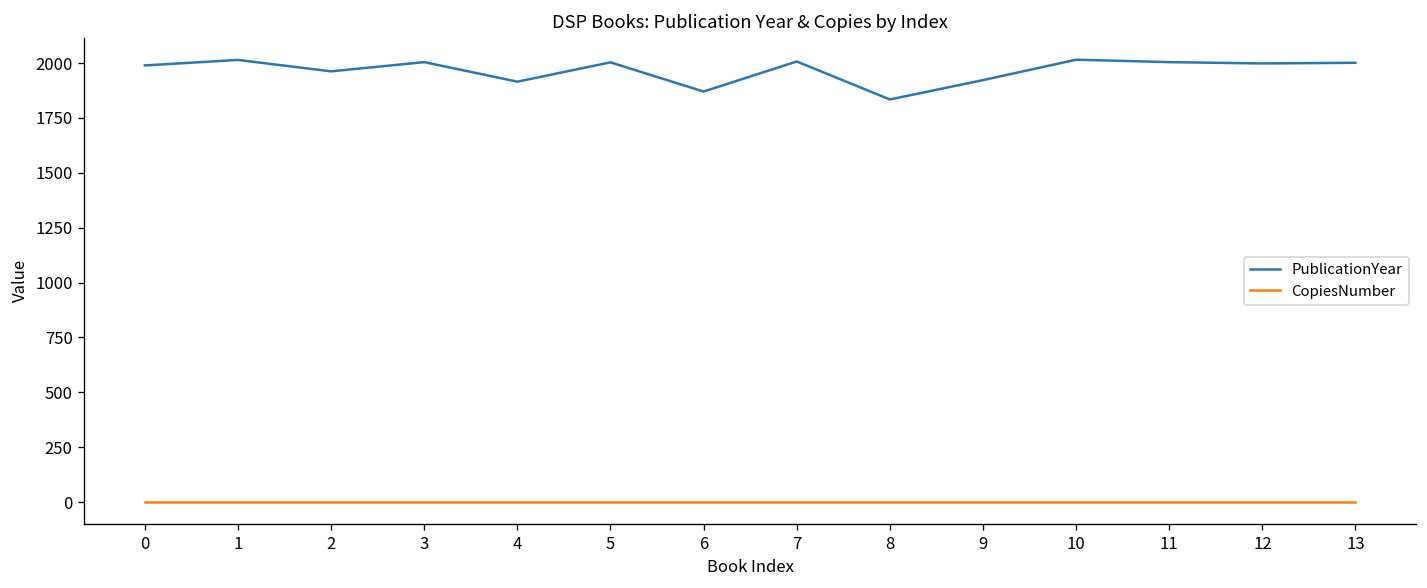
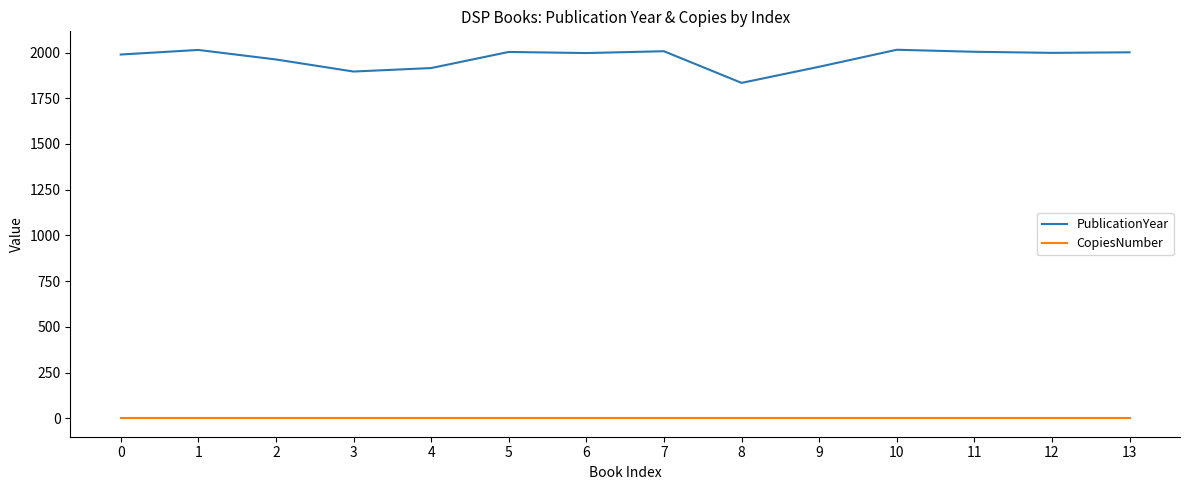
  {
    "PublicationYear": {
      "0": 1990,
      "1": 2010,
      "2": 1960,
-     "3": 2000,
+     "3": 1900,
      "4": 1920,
      "5": 2000,
-     "6": 1870,
+     "6": 2000,
      "7": 2010,
      "8": 1830,
      "9": 1920,
      "10": 2020,
      "11": 2000,
      "12": 2000,
      "13": 2000
    },
    "CopiesNumber": {
      "0": 0,
      "1": 0,
      "2": 0,
      "3": 0,
      "4": 0,
      "5": 0,
      "6": 0,
      "7": 0,
      "8": 0,
      "9": 0,
      "10": 0,
      "11": 0,
      "12": 0,
      "13": 0
    }
  }
